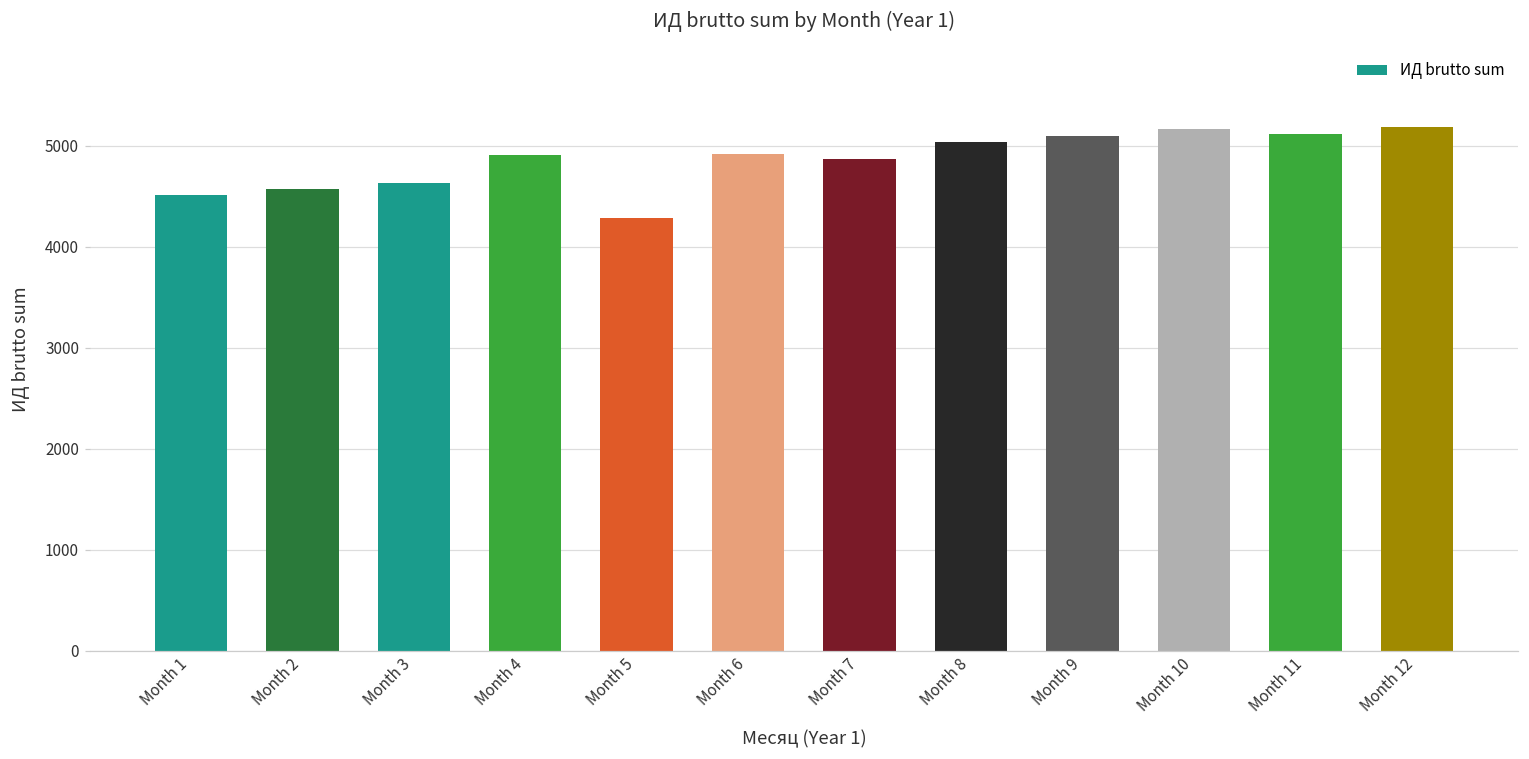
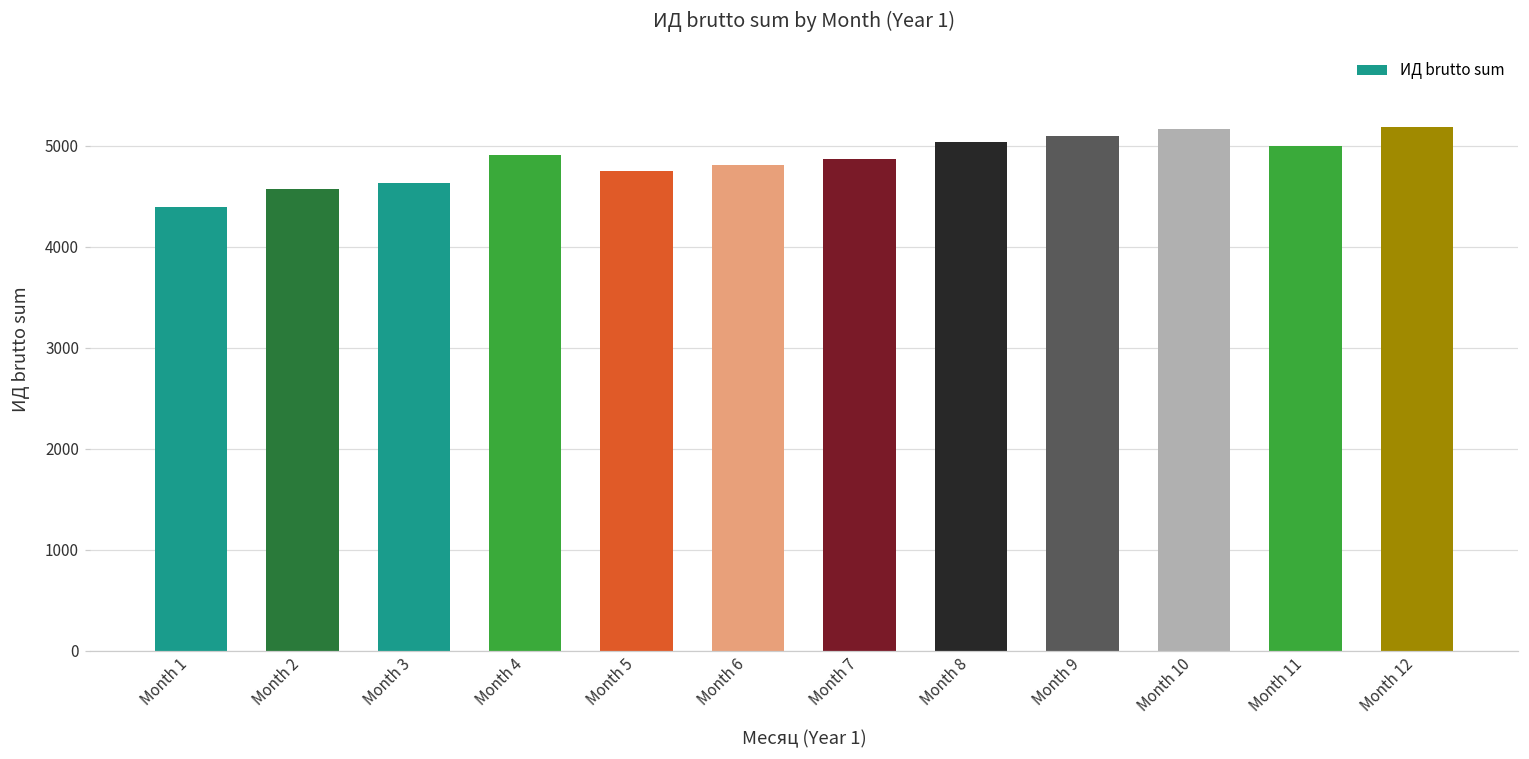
  {
-   "Month 1": 4500,
+   "Month 1": 4400,
    "Month 2": 4600,
    "Month 3": 4600,
    "Month 4": 4900,
-   "Month 5": 4300,
-   "Month 6": 4900,
+   "Month 5": 4700,
+   "Month 6": 4800,
    "Month 7": 4900,
    "Month 8": 5000,
    "Month 9": 5100,
    "Month 10": 5200,
-   "Month 11": 5100,
+   "Month 11": 5000,
    "Month 12": 5200
  }
